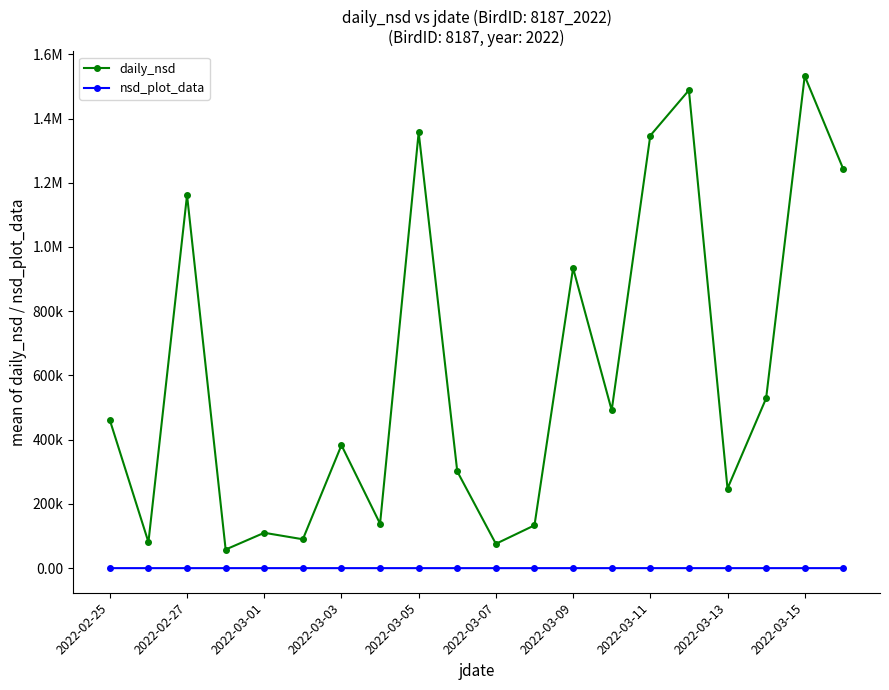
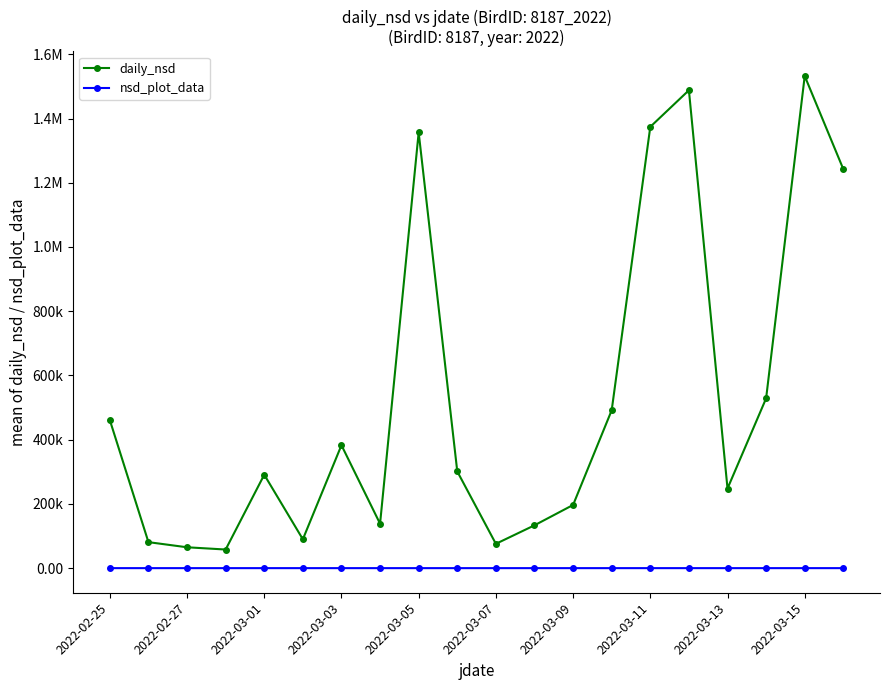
  {
    "daily_nsd": {
      "2022-02-25": 460000,
-     "2022-02-27": 1160000,
-     "2022-03-01": 110000,
+     "2022-02-27": 60000,
+     "2022-03-01": 290000,
      "2022-03-03": 380000,
      "2022-03-05": 1360000,
      "2022-03-07": 80000,
-     "2022-03-09": 930000,
-     "2022-03-11": 1350000,
+     "2022-03-09": 200000,
+     "2022-03-11": 1370000,
      "2022-03-13": 250000,
      "2022-03-15": 1530000
    },
    "nsd_plot_data": {
      "2022-02-25": 0,
      "2022-02-27": 0,
      "2022-03-01": 0,
      "2022-03-03": 0,
      "2022-03-05": 0,
      "2022-03-07": 0,
      "2022-03-09": 0,
      "2022-03-11": 0,
      "2022-03-13": 0,
      "2022-03-15": 0
    }
  }
